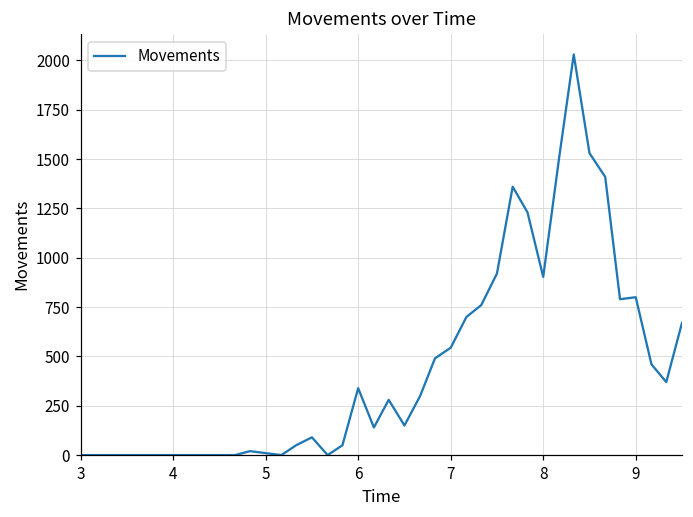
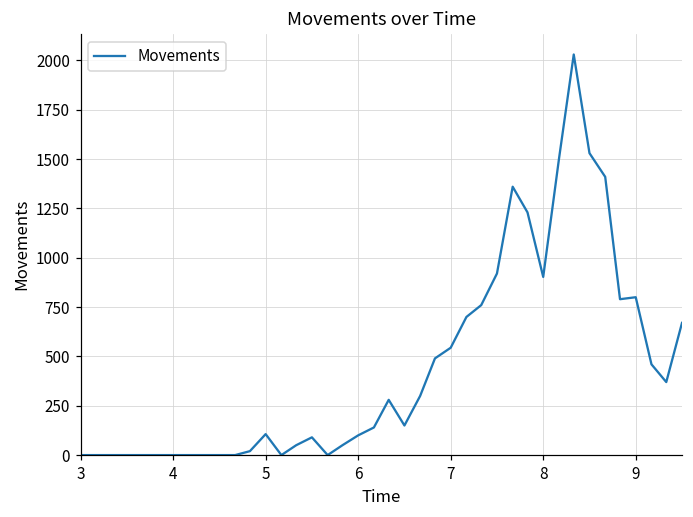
  {
    "3": 0,
    "4": 0,
-   "5": 10,
-   "6": 340,
+   "5": 110,
+   "6": 100,
    "7": 540,
    "8": 900,
    "9": 800
  }
